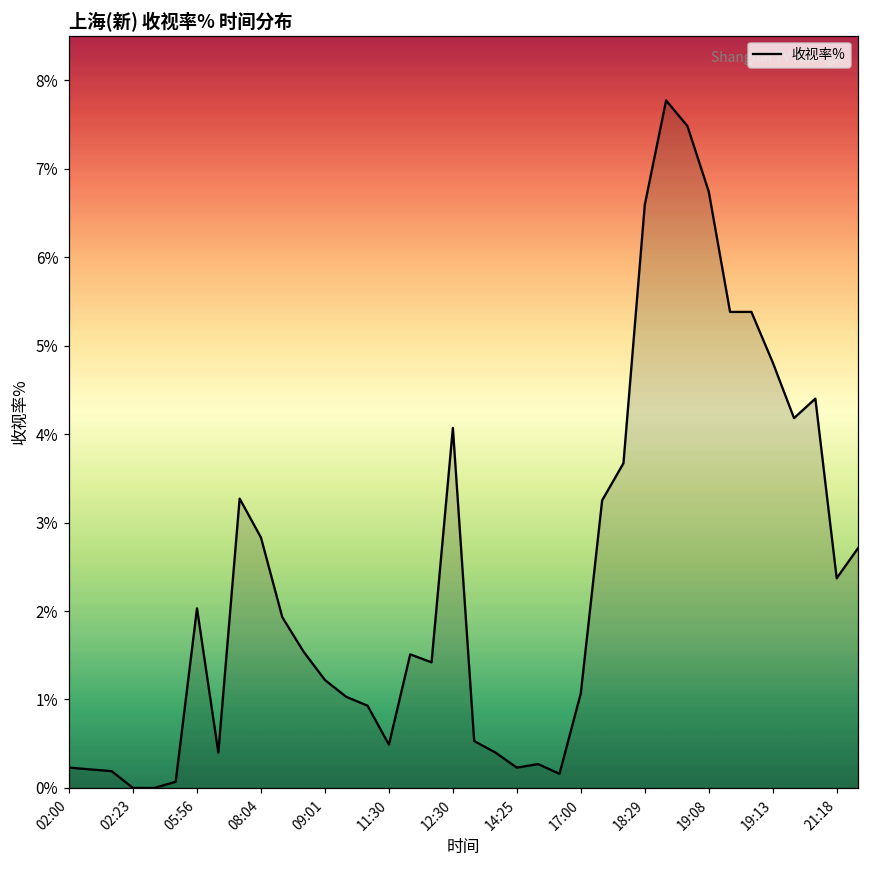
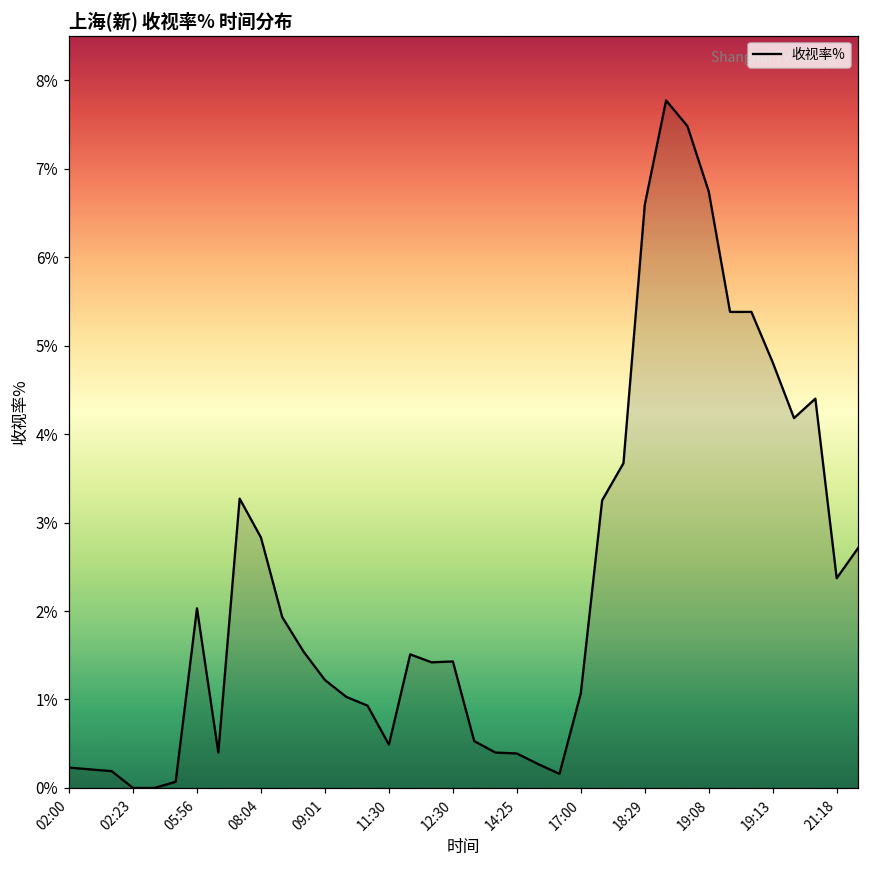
  {
    "02:23": "0.0%",
    "05:56": "2.0%",
    "08:04": "2.8%",
    "09:01": "1.2%",
    "11:30": "0.5%",
-   "12:30": "4.1%",
-   "14:25": "0.2%",
+   "12:30": "1.4%",
+   "14:25": "0.4%",
    "17:00": "1.1%",
    "18:29": "6.6%",
    "19:08": "6.7%",
    "19:13": "4.8%",
    "21:18": "2.4%"
  }
